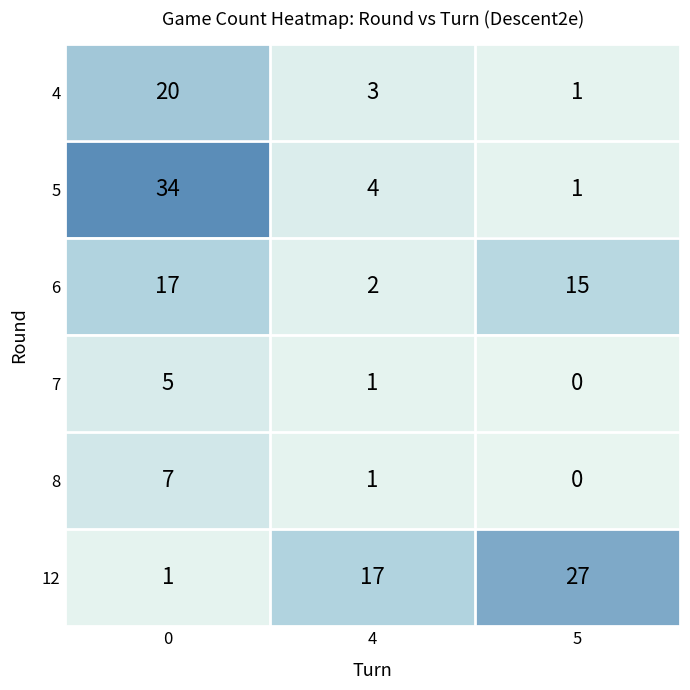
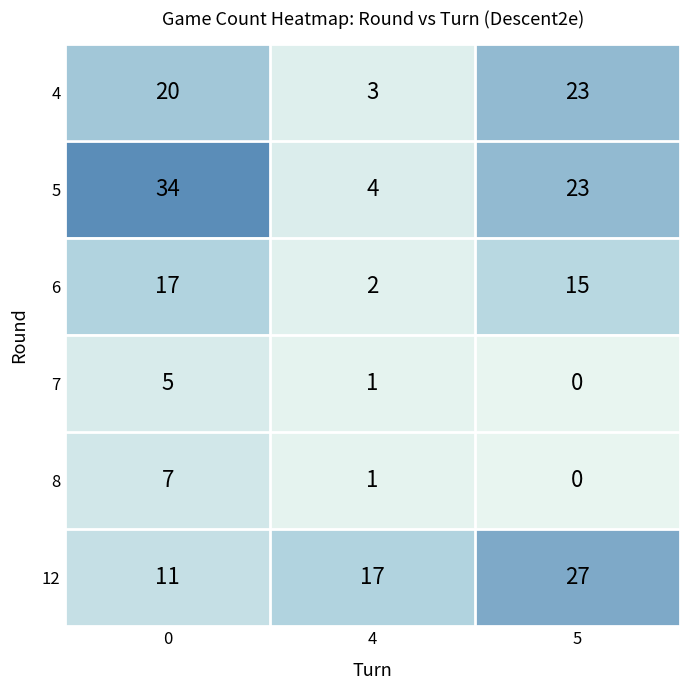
  {
    "4": {
      "0": 20,
      "4": 3,
-     "5": 1
+     "5": 23
    },
    "5": {
      "0": 34,
      "4": 4,
-     "5": 1
+     "5": 23
    },
    "6": {
      "0": 17,
      "4": 2,
      "5": 15
    },
    "7": {
      "0": 5,
      "4": 1,
      "5": 0
    },
    "8": {
      "0": 7,
      "4": 1,
      "5": 0
    },
    "12": {
-     "0": 1,
+     "0": 11,
      "4": 17,
      "5": 27
    }
  }
